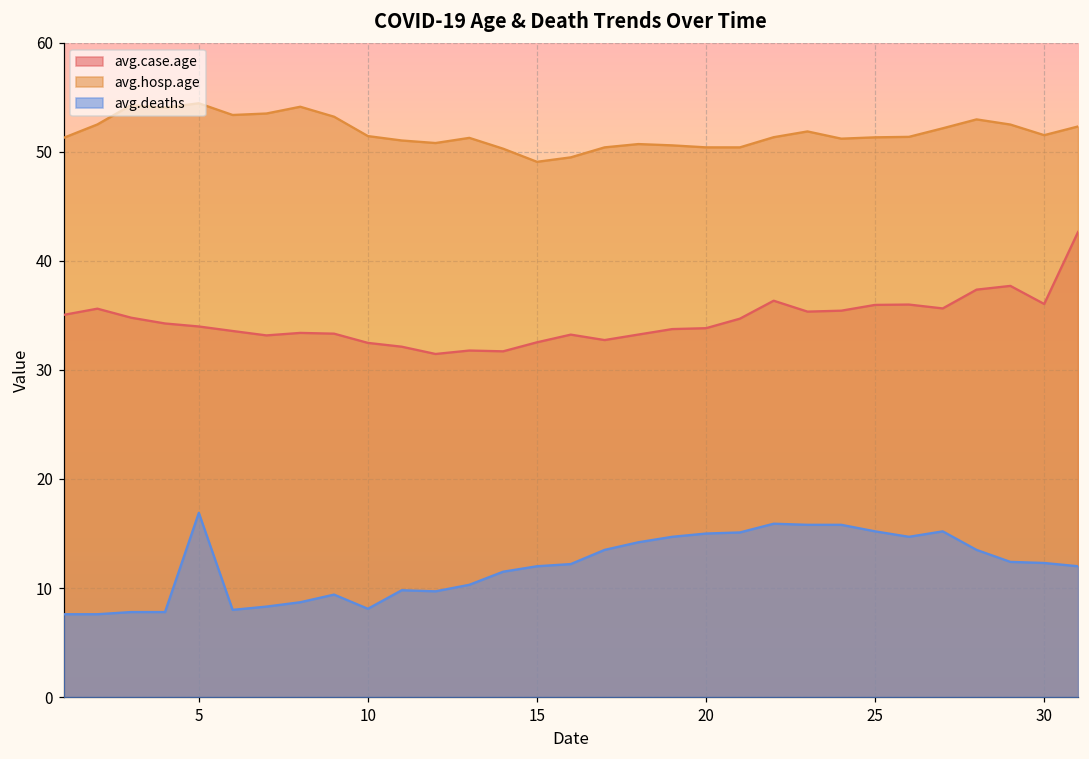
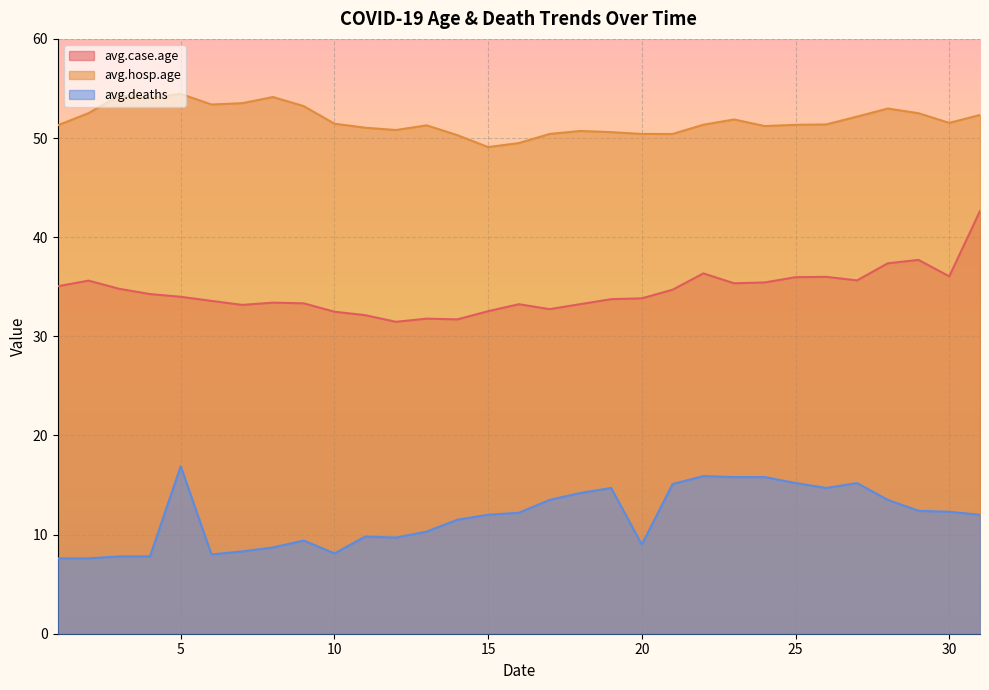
  {
    "avg.deaths": {
      "5": 17,
      "10": 8,
      "15": 12,
-     "20": 15,
+     "20": 9,
      "25": 15,
      "30": 12
    }
  }
